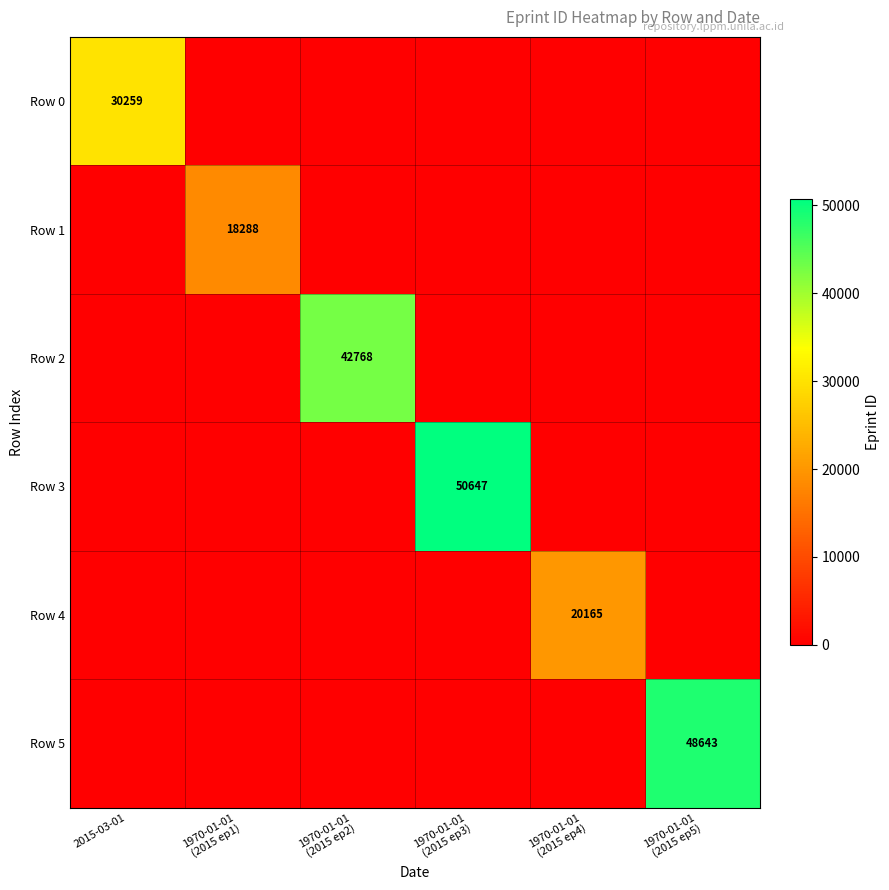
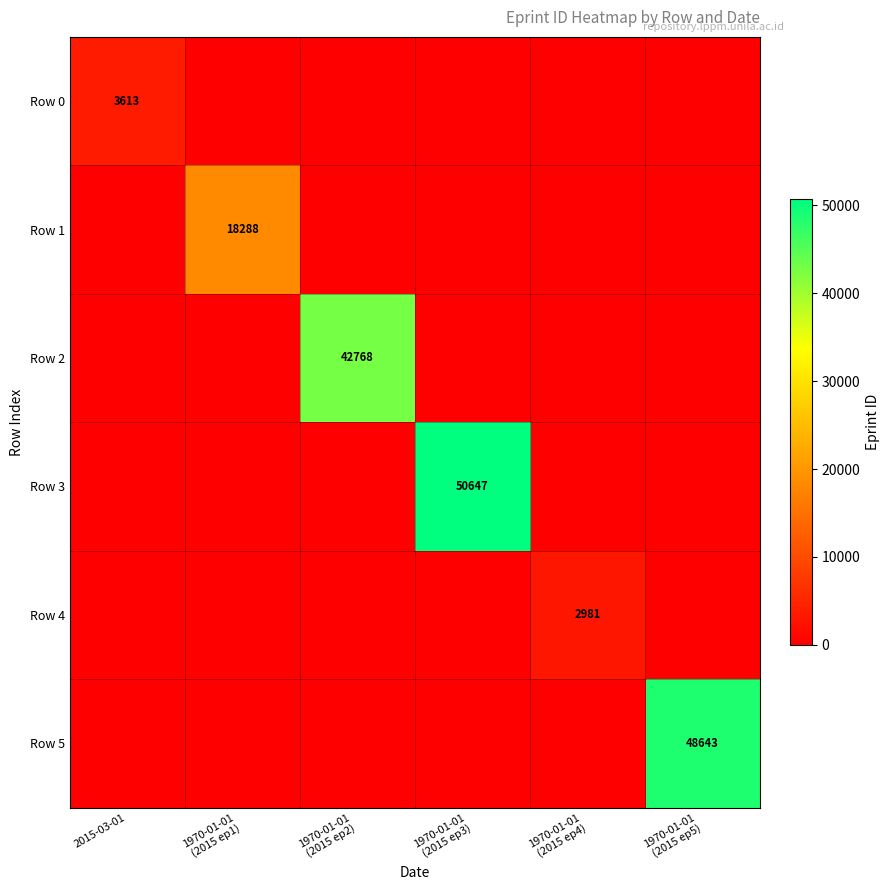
  {
    "Row 0": {
-     "2015-03-01": 30259
+     "2015-03-01": 3613
    },
    "Row 1": {
      "1970-01-01 (2015 ep1)": 18288
    },
    "Row 2": {
      "1970-01-01 (2015 ep2)": 42768
    },
    "Row 3": {
      "1970-01-01 (2015 ep3)": 50647
    },
    "Row 4": {
-     "1970-01-01 (2015 ep4)": 20165
+     "1970-01-01 (2015 ep4)": 2981
    },
    "Row 5": {
      "1970-01-01 (2015 ep5)": 48643
    }
  }
